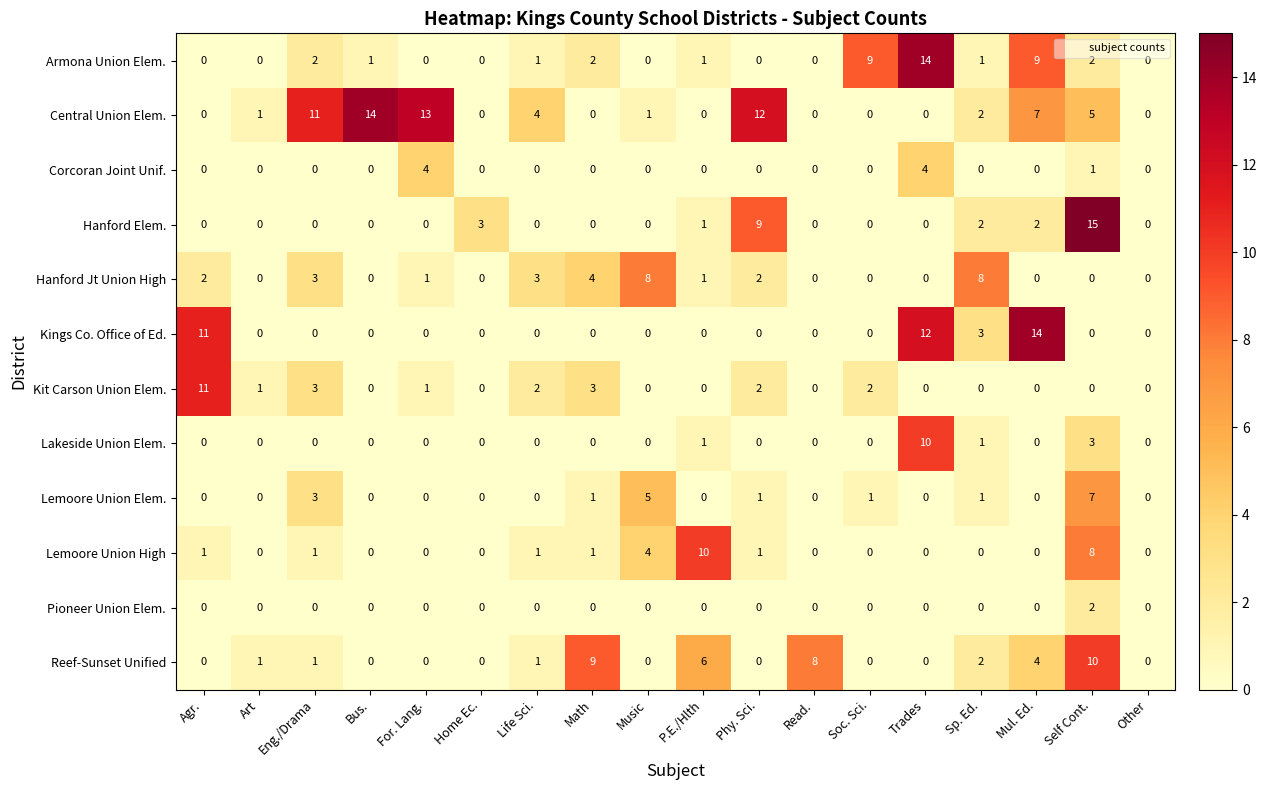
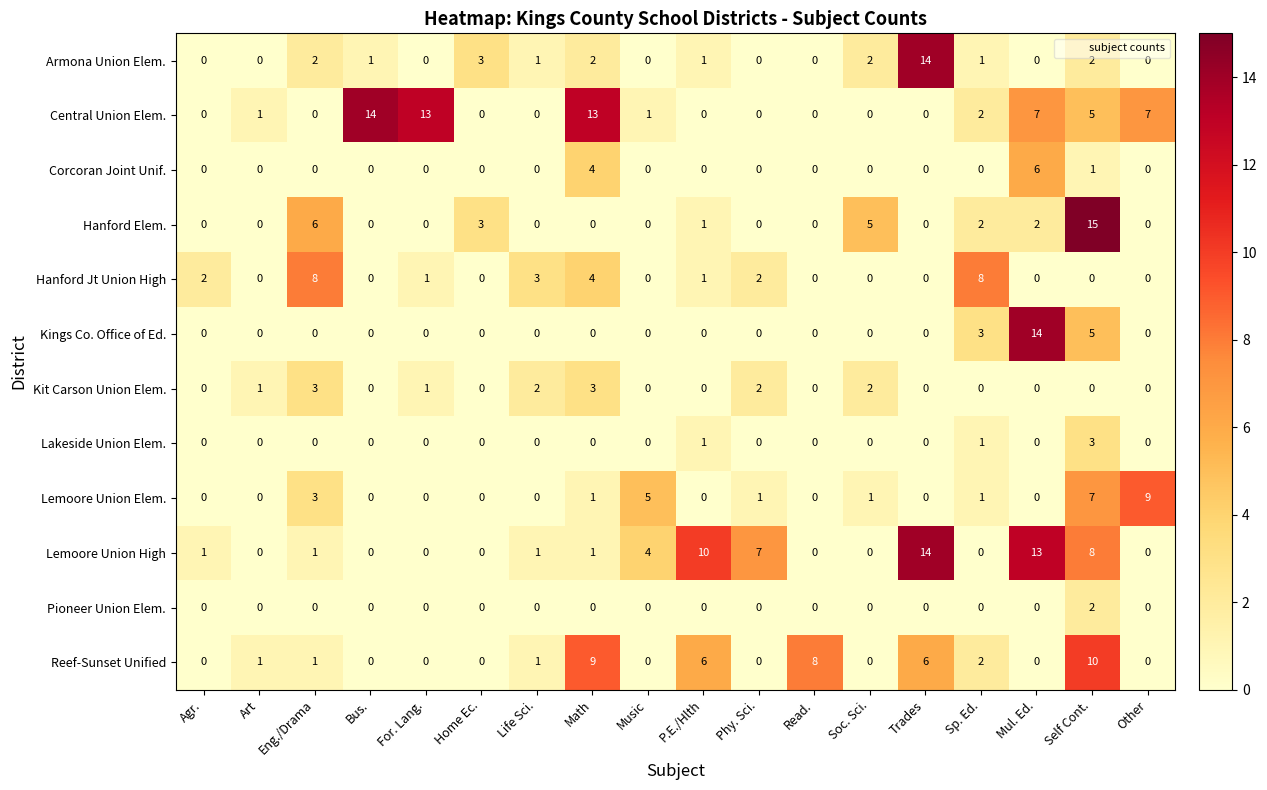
  {
    "Armona Union Elem.": {
      "Agr.": 0,
      "Art": 0,
      "Eng./Drama": 2,
      "Bus.": 1,
      "For. Lang.": 0,
-     "Home Ec.": 0,
+     "Home Ec.": 3,
      "Life Sci.": 1,
      "Math": 2,
      "Music": 0,
      "P.E./Hlth": 1,
      "Phy. Sci.": 0,
      "Read.": 0,
-     "Soc. Sci.": 9,
+     "Soc. Sci.": 2,
      "Trades": 14,
      "Sp. Ed.": 1,
-     "Mul. Ed.": 9
+     "Mul. Ed.": 0
    },
    "Central Union Elem.": {
      "Agr.": 0,
      "Art": 1,
-     "Eng./Drama": 11,
+     "Eng./Drama": 0,
      "Bus.": 14,
      "For. Lang.": 13,
      "Home Ec.": 0,
-     "Life Sci.": 4,
-     "Math": 0,
+     "Life Sci.": 0,
+     "Math": 13,
      "Music": 1,
      "P.E./Hlth": 0,
-     "Phy. Sci.": 12,
+     "Phy. Sci.": 0,
      "Read.": 0,
      "Soc. Sci.": 0,
      "Trades": 0,
      "Sp. Ed.": 2,
      "Mul. Ed.": 7,
      "Self Cont.": 5,
-     "Other": 0
+     "Other": 7
    },
    "Corcoran Joint Unif.": {
      "Agr.": 0,
      "Art": 0,
      "Eng./Drama": 0,
      "Bus.": 0,
-     "For. Lang.": 4,
+     "For. Lang.": 0,
      "Home Ec.": 0,
      "Life Sci.": 0,
-     "Math": 0,
+     "Math": 4,
      "Music": 0,
      "P.E./Hlth": 0,
      "Phy. Sci.": 0,
      "Read.": 0,
      "Soc. Sci.": 0,
-     "Trades": 4,
+     "Trades": 0,
      "Sp. Ed.": 0,
-     "Mul. Ed.": 0,
+     "Mul. Ed.": 6,
      "Self Cont.": 1,
      "Other": 0
    },
    "Hanford Elem.": {
      "Agr.": 0,
      "Art": 0,
-     "Eng./Drama": 0,
+     "Eng./Drama": 6,
      "Bus.": 0,
      "For. Lang.": 0,
      "Home Ec.": 3,
      "Life Sci.": 0,
      "Math": 0,
      "Music": 0,
      "P.E./Hlth": 1,
-     "Phy. Sci.": 9,
+     "Phy. Sci.": 0,
      "Read.": 0,
-     "Soc. Sci.": 0,
+     "Soc. Sci.": 5,
      "Trades": 0,
      "Sp. Ed.": 2,
      "Mul. Ed.": 2,
      "Self Cont.": 15,
      "Other": 0
    },
    "Hanford Jt Union High": {
      "Agr.": 2,
      "Art": 0,
-     "Eng./Drama": 3,
+     "Eng./Drama": 8,
      "Bus.": 0,
      "For. Lang.": 1,
      "Home Ec.": 0,
      "Life Sci.": 3,
      "Math": 4,
-     "Music": 8,
+     "Music": 0,
      "P.E./Hlth": 1,
      "Phy. Sci.": 2,
      "Read.": 0,
      "Soc. Sci.": 0,
      "Trades": 0,
      "Sp. Ed.": 8,
      "Mul. Ed.": 0,
      "Self Cont.": 0,
      "Other": 0
    },
    "Kings Co. Office of Ed.": {
-     "Agr.": 11,
+     "Agr.": 0,
      "Art": 0,
      "Eng./Drama": 0,
      "Bus.": 0,
      "For. Lang.": 0,
      "Home Ec.": 0,
      "Life Sci.": 0,
      "Math": 0,
      "Music": 0,
      "P.E./Hlth": 0,
      "Phy. Sci.": 0,
      "Read.": 0,
      "Soc. Sci.": 0,
-     "Trades": 12,
+     "Trades": 0,
      "Sp. Ed.": 3,
      "Mul. Ed.": 14,
-     "Self Cont.": 0,
+     "Self Cont.": 5,
      "Other": 0
    },
    "Kit Carson Union Elem.": {
-     "Agr.": 11,
+     "Agr.": 0,
      "Art": 1,
      "Eng./Drama": 3,
      "Bus.": 0,
      "For. Lang.": 1,
      "Home Ec.": 0,
      "Life Sci.": 2,
      "Math": 3,
      "Music": 0,
      "P.E./Hlth": 0,
      "Phy. Sci.": 2,
      "Read.": 0,
      "Soc. Sci.": 2,
      "Trades": 0,
      "Sp. Ed.": 0,
      "Mul. Ed.": 0,
      "Self Cont.": 0,
      "Other": 0
    },
    "Lakeside Union Elem.": {
      "Agr.": 0,
      "Art": 0,
      "Eng./Drama": 0,
      "Bus.": 0,
      "For. Lang.": 0,
      "Home Ec.": 0,
      "Life Sci.": 0,
      "Math": 0,
      "Music": 0,
      "P.E./Hlth": 1,
      "Phy. Sci.": 0,
      "Read.": 0,
      "Soc. Sci.": 0,
-     "Trades": 10,
+     "Trades": 0,
      "Sp. Ed.": 1,
      "Mul. Ed.": 0,
      "Self Cont.": 3,
      "Other": 0
    },
    "Lemoore Union Elem.": {
      "Agr.": 0,
      "Art": 0,
      "Eng./Drama": 3,
      "Bus.": 0,
      "For. Lang.": 0,
      "Home Ec.": 0,
      "Life Sci.": 0,
      "Math": 1,
      "Music": 5,
      "P.E./Hlth": 0,
      "Phy. Sci.": 1,
      "Read.": 0,
      "Soc. Sci.": 1,
      "Trades": 0,
      "Sp. Ed.": 1,
      "Mul. Ed.": 0,
      "Self Cont.": 7,
-     "Other": 0
+     "Other": 9
    },
    "Lemoore Union High": {
      "Agr.": 1,
      "Art": 0,
      "Eng./Drama": 1,
      "Bus.": 0,
      "For. Lang.": 0,
      "Home Ec.": 0,
      "Life Sci.": 1,
      "Math": 1,
      "Music": 4,
      "P.E./Hlth": 10,
-     "Phy. Sci.": 1,
+     "Phy. Sci.": 7,
      "Read.": 0,
      "Soc. Sci.": 0,
-     "Trades": 0,
+     "Trades": 14,
      "Sp. Ed.": 0,
-     "Mul. Ed.": 0,
+     "Mul. Ed.": 13,
      "Self Cont.": 8,
      "Other": 0
    },
    "Reef-Sunset Unified": {
      "Agr.": 0,
      "Art": 1,
      "Eng./Drama": 1,
      "Bus.": 0,
      "For. Lang.": 0,
      "Home Ec.": 0,
      "Life Sci.": 1,
      "Math": 9,
      "Music": 0,
      "P.E./Hlth": 6,
      "Phy. Sci.": 0,
      "Read.": 8,
      "Soc. Sci.": 0,
-     "Trades": 0,
+     "Trades": 6,
      "Sp. Ed.": 2,
-     "Mul. Ed.": 4,
+     "Mul. Ed.": 0,
      "Self Cont.": 10,
      "Other": 0
    }
  }
